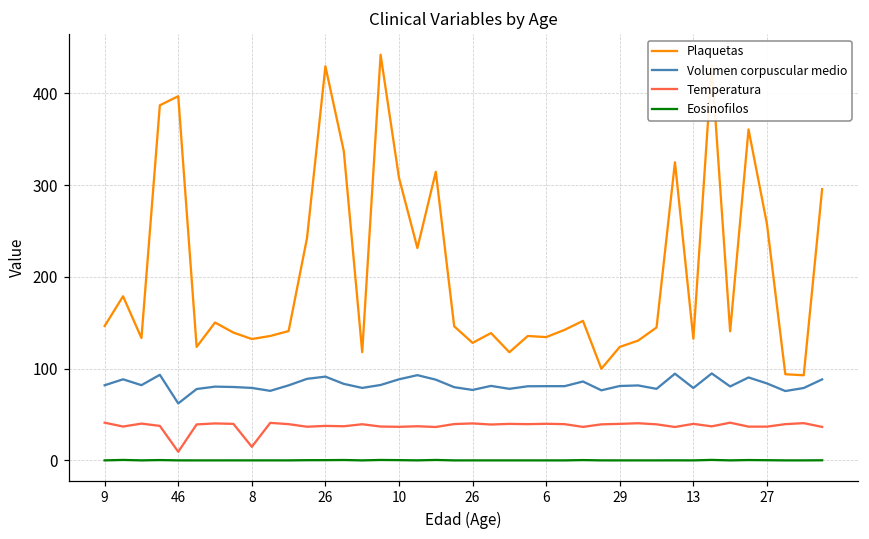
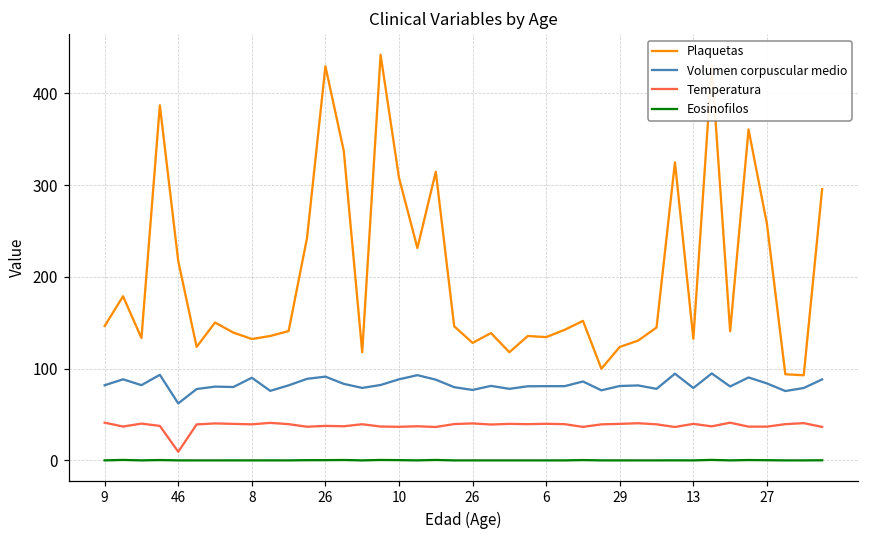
  {
    "Plaquetas": {
-     "46": 400,
+     "46": 220,
      "8": 130
    },
    "Volumen corpuscular medio": {
      "46": 60,
-     "8": 80
+     "8": 90
    },
    "Temperatura": {
      "46": 10,
-     "8": 10
+     "8": 40
    },
    "Eosinofilos": {
      "46": 0,
      "8": 0
    }
  }
